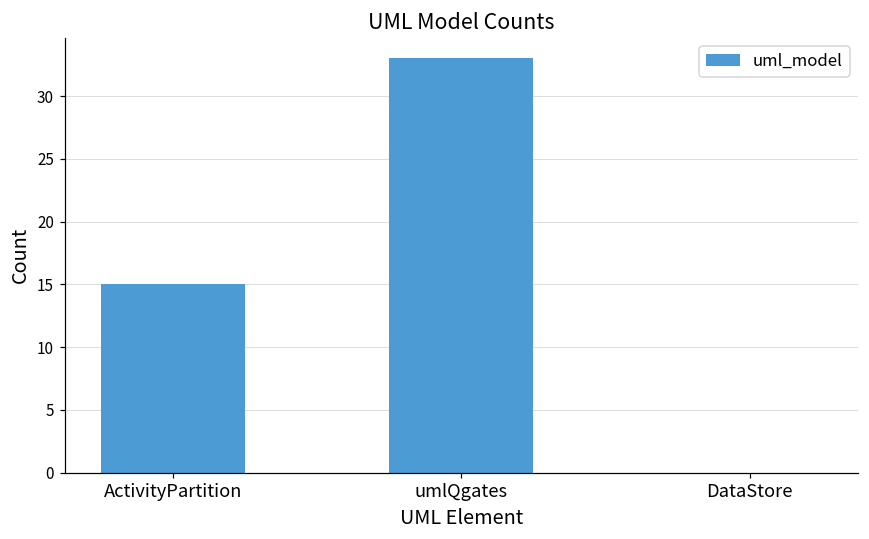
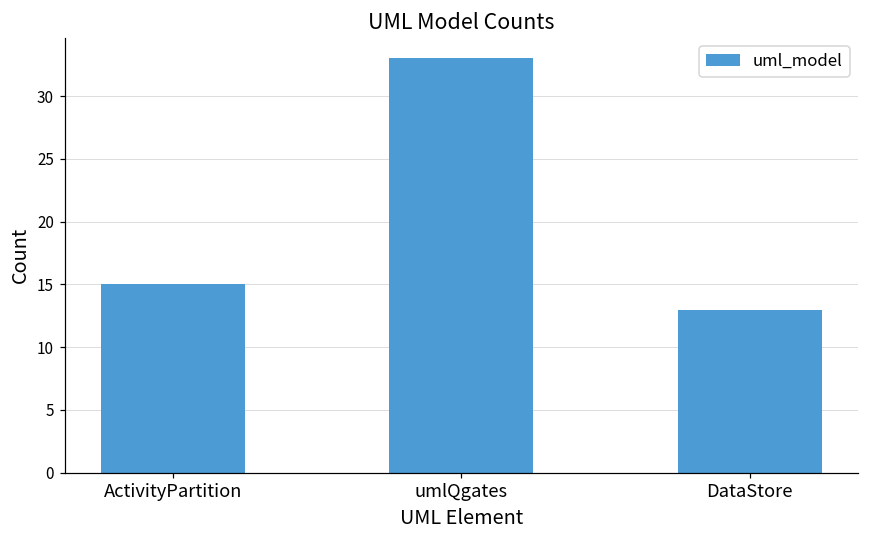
  {
    "ActivityPartition": 15,
    "umlQgates": 33,
-   "DataStore": 0
+   "DataStore": 13
  }
